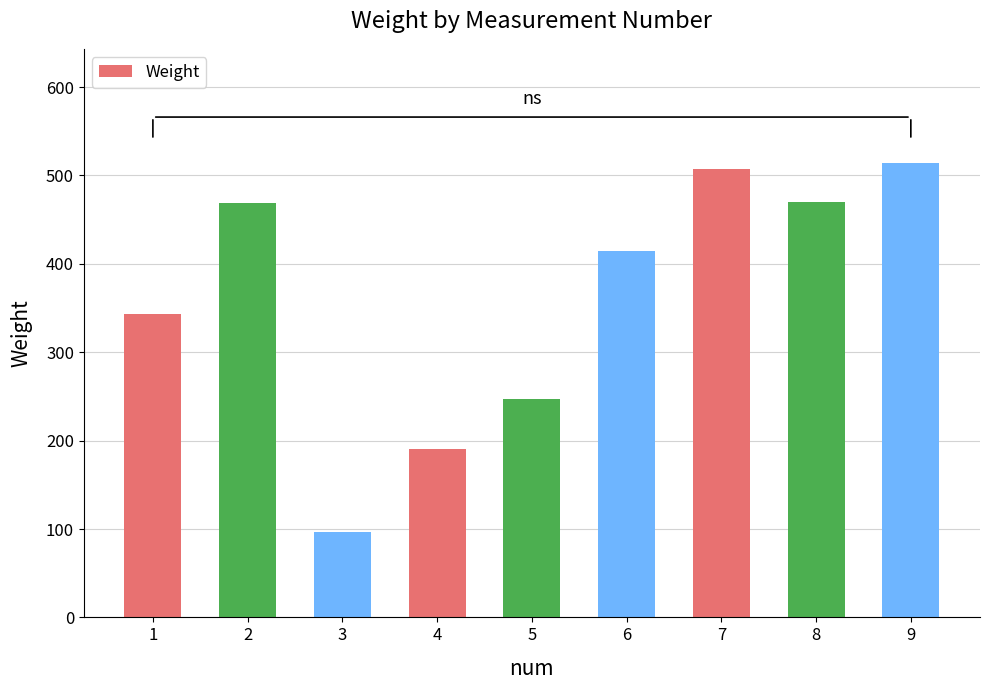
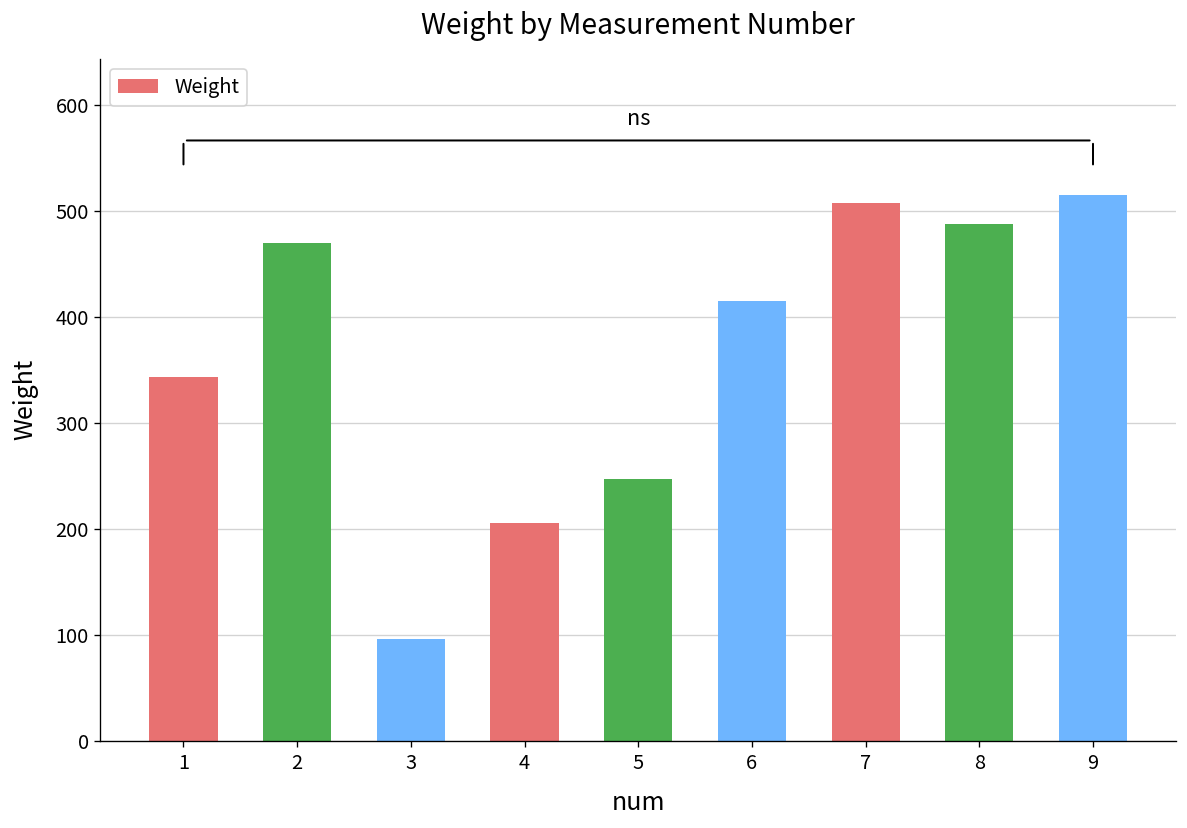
  {
    "1": 340,
    "2": 470,
    "3": 100,
-   "4": 190,
+   "4": 200,
    "5": 250,
    "6": 410,
    "7": 510,
-   "8": 470,
+   "8": 490,
    "9": 510
  }
